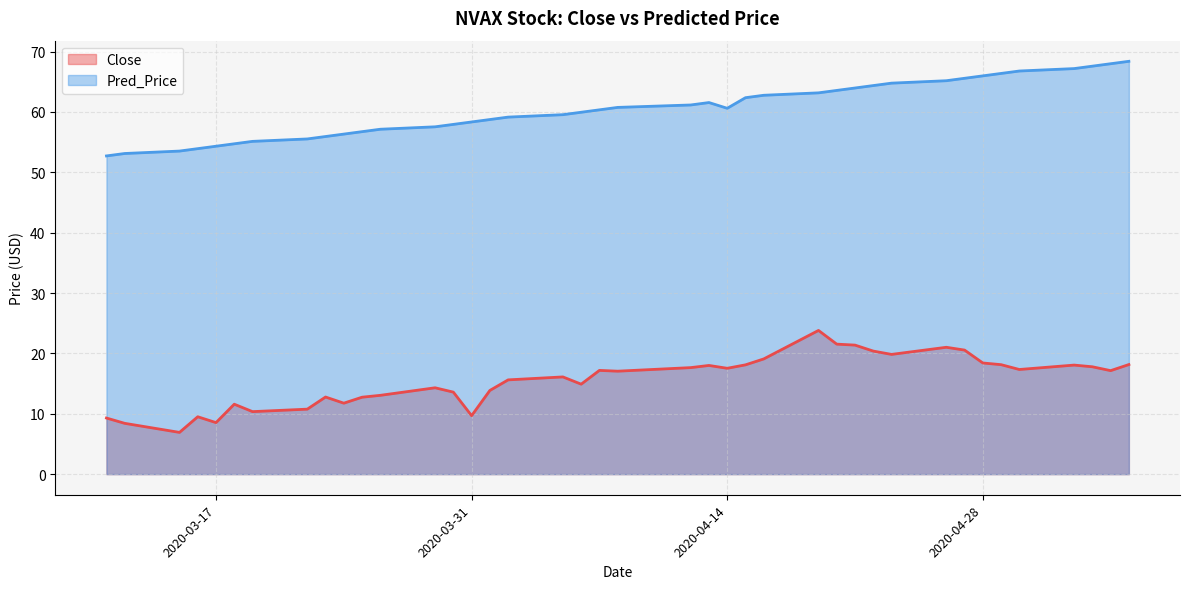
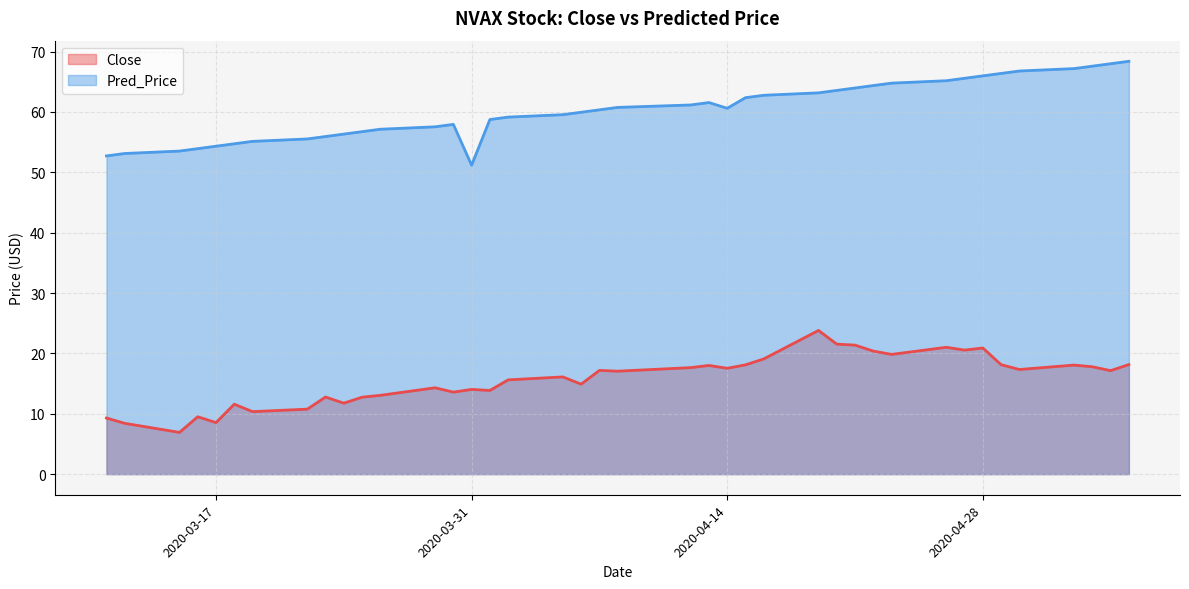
  {
    "Close": {
      "2020-03-17": 9,
-     "2020-03-31": 10,
+     "2020-03-31": 14,
      "2020-04-14": 18,
-     "2020-04-28": 18
+     "2020-04-28": 21
    },
    "Pred_Price": {
      "2020-03-17": 54,
-     "2020-03-31": 58,
+     "2020-03-31": 51,
      "2020-04-14": 61,
      "2020-04-28": 66
    }
  }
